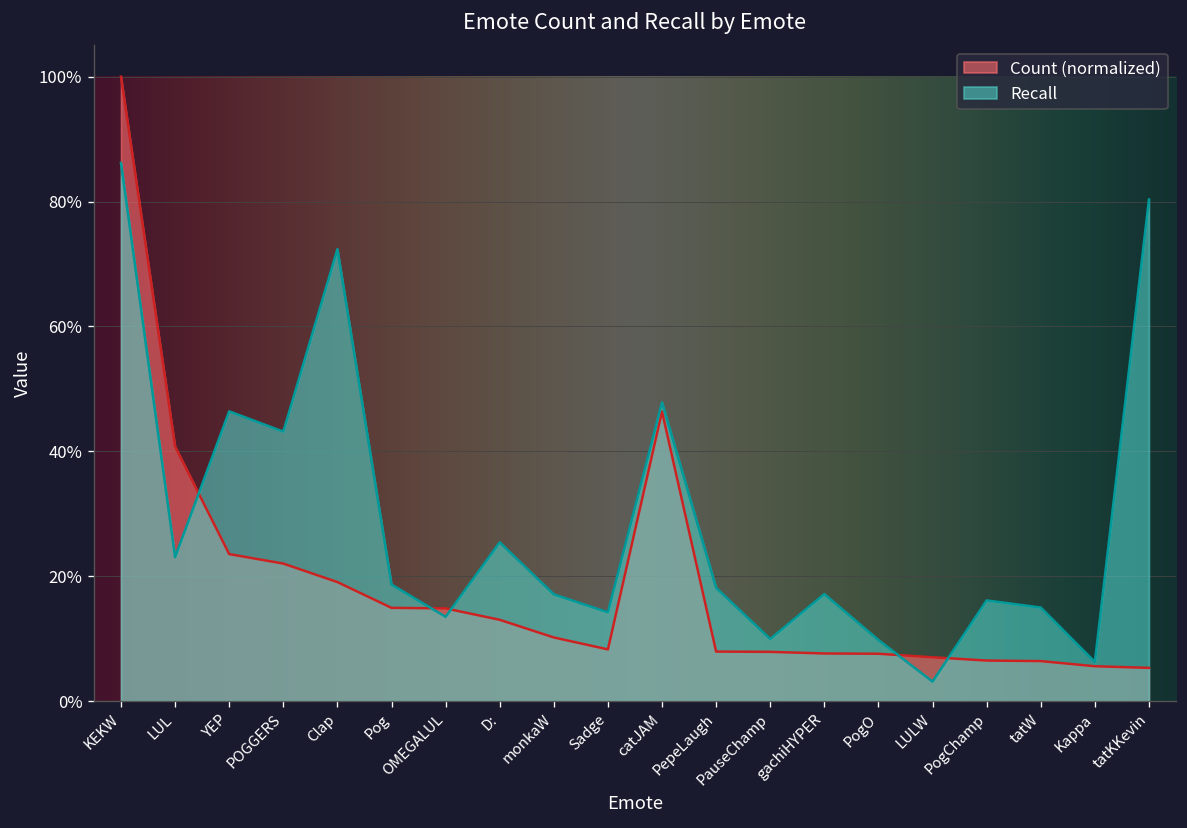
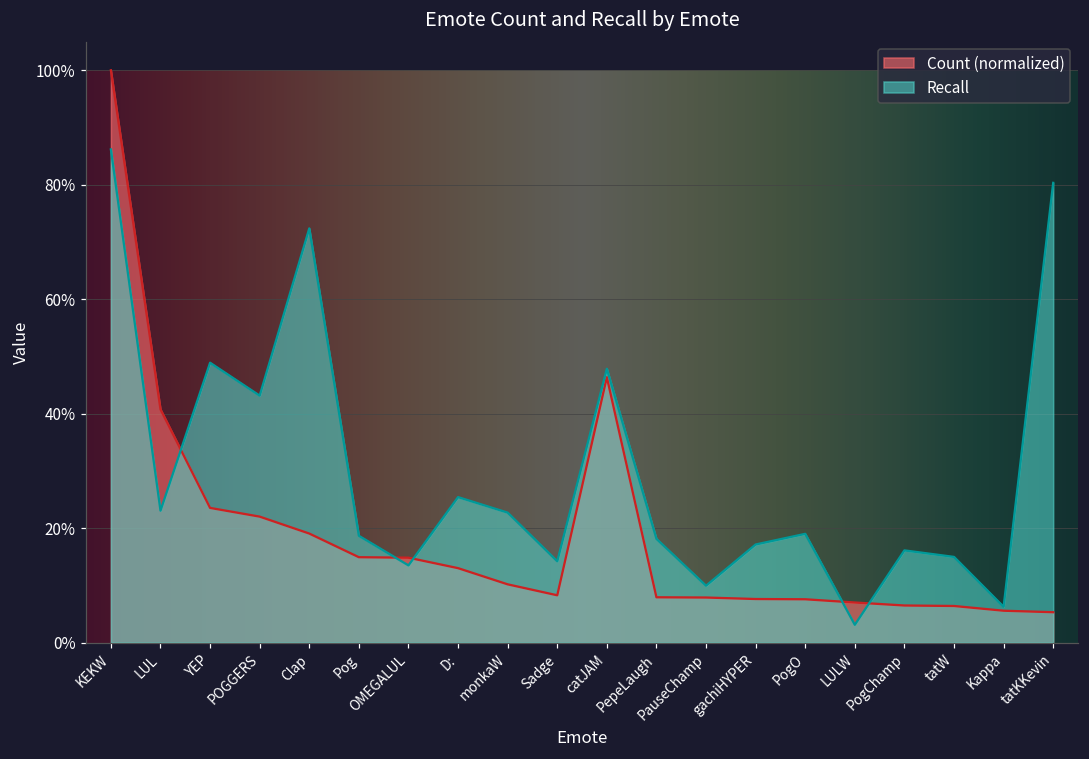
  {
    "Count (normalized)": {
      "KEKW": "100%",
      "LUL": "41%",
      "YEP": "24%",
      "POGGERS": "22%",
      "Clap": "19%",
      "Pog": "15%",
      "OMEGALUL": "15%",
      "D:": "13%",
      "monkaW": "10%",
      "Sadge": "8%",
      "catJAM": "46%",
      "PepeLaugh": "8%",
      "PauseChamp": "8%",
      "gachiHYPER": "8%",
      "PogO": "8%",
      "LULW": "7%",
      "PogChamp": "6%",
      "tatW": "6%",
      "Kappa": "6%",
      "tatKKevin": "5%"
    },
    "Recall": {
      "KEKW": "86%",
      "LUL": "23%",
-     "YEP": "46%",
+     "YEP": "49%",
      "POGGERS": "43%",
      "Clap": "72%",
      "Pog": "19%",
      "OMEGALUL": "13%",
      "D:": "25%",
-     "monkaW": "17%",
+     "monkaW": "23%",
      "Sadge": "14%",
      "catJAM": "48%",
      "PepeLaugh": "18%",
      "PauseChamp": "10%",
      "gachiHYPER": "17%",
-     "PogO": "10%",
+     "PogO": "19%",
      "LULW": "3%",
      "PogChamp": "16%",
      "tatW": "15%",
      "Kappa": "6%",
      "tatKKevin": "80%"
    }
  }
